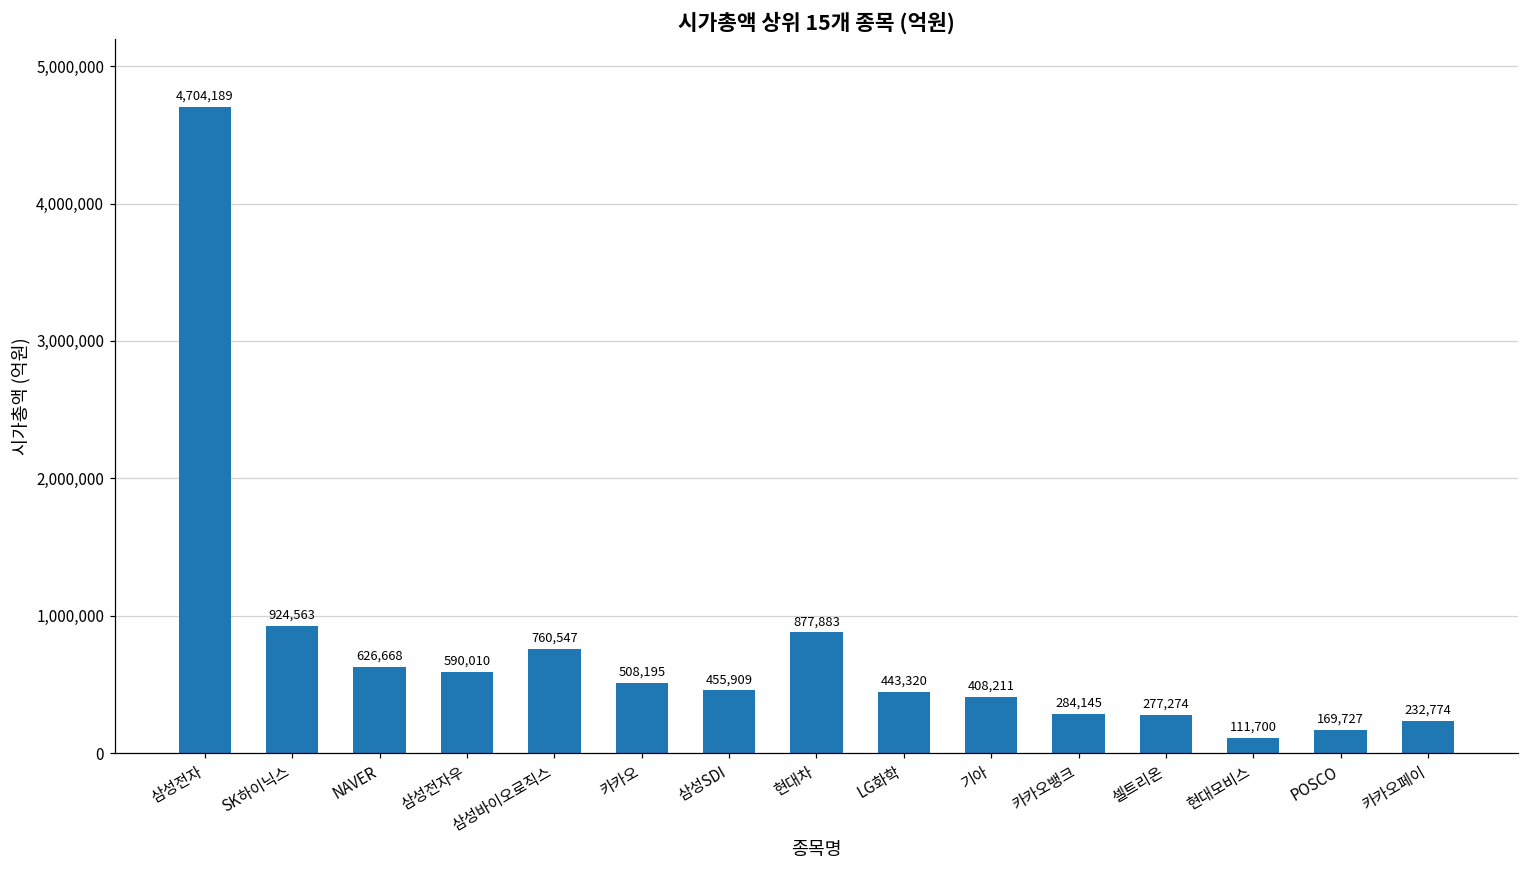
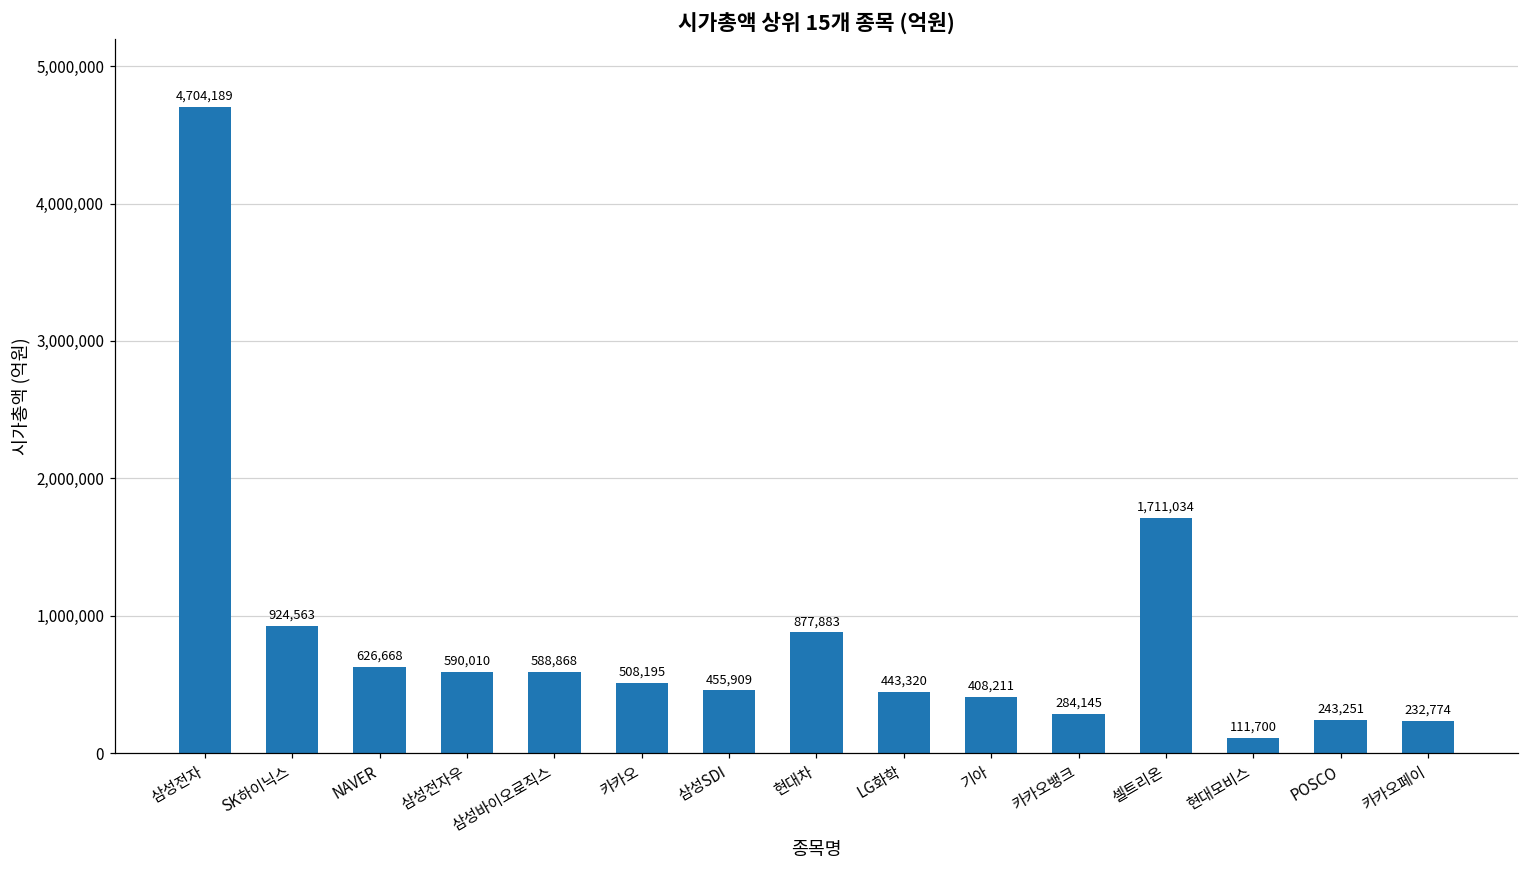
  {
    "삼성전자": "4,704,189",
    "SK하이닉스": "924,563",
    "NAVER": "626,668",
    "삼성전자우": "590,010",
-   "삼성바이오로직스": "760,547",
+   "삼성바이오로직스": "588,868",
    "카카오": "508,195",
    "삼성SDI": "455,909",
    "현대차": "877,883",
    "LG화학": "443,320",
    "기아": "408,211",
    "카카오뱅크": "284,145",
-   "셀트리온": "277,274",
+   "셀트리온": "1,711,034",
    "현대모비스": "111,700",
-   "POSCO": "169,727",
+   "POSCO": "243,251",
    "카카오페이": "232,774"
  }
